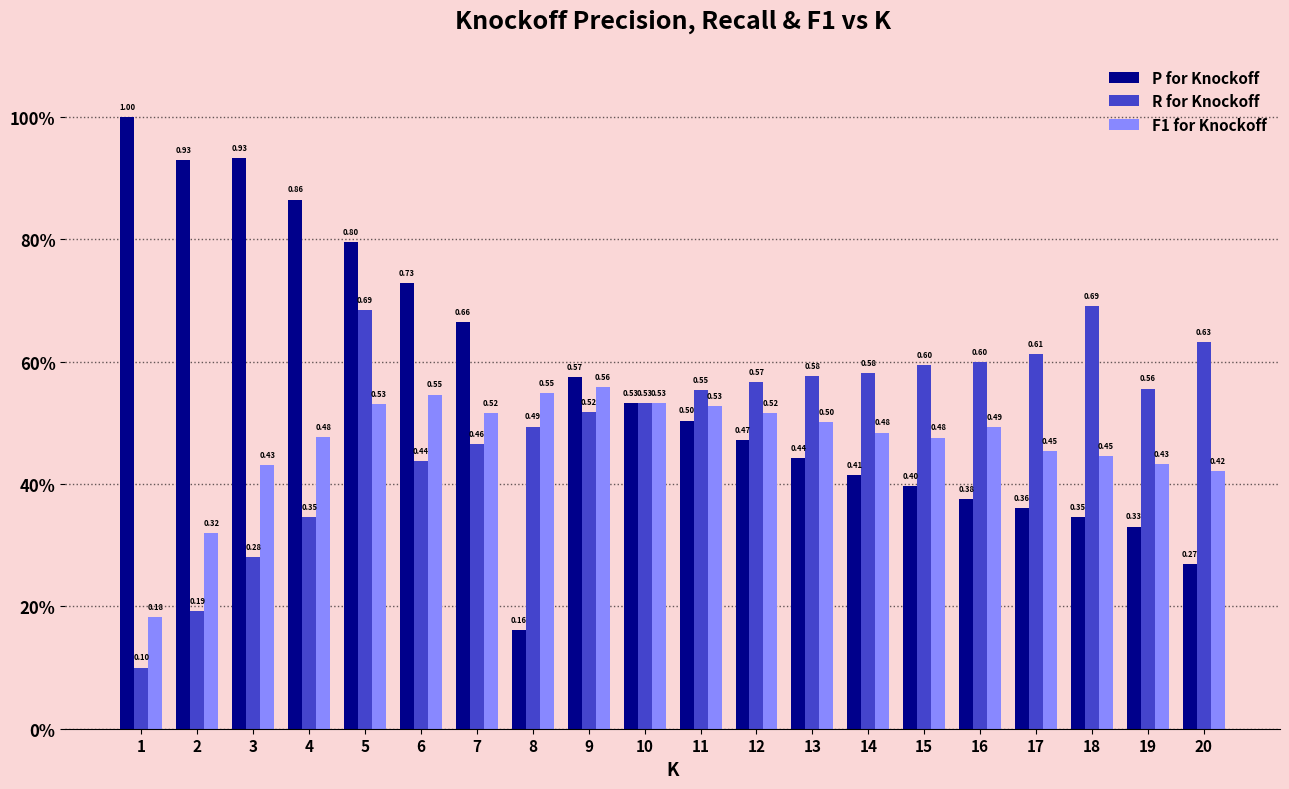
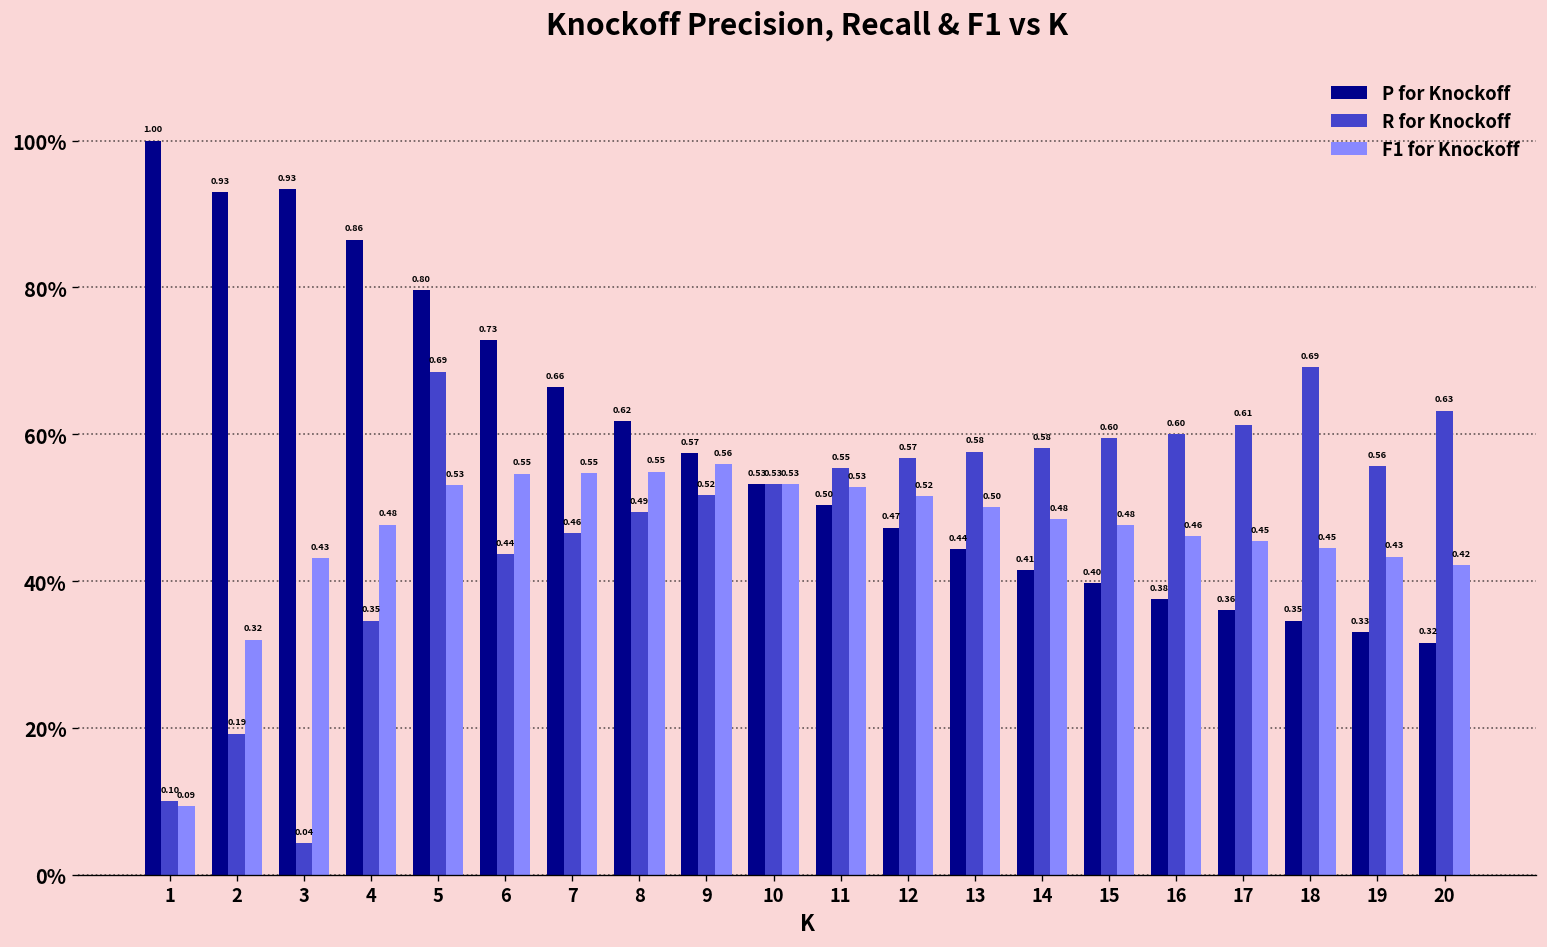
  {
    "P for Knockoff": {
      "1": 1.00,
      "2": 0.93,
      "3": 0.93,
      "4": 0.86,
      "5": 0.80,
      "6": 0.73,
      "7": 0.66,
-     "8": 0.16,
+     "8": 0.62,
      "9": 0.57,
      "10": 0.53,
      "11": 0.50,
      "12": 0.47,
      "13": 0.44,
      "14": 0.41,
      "15": 0.40,
      "16": 0.38,
      "17": 0.36,
      "18": 0.35,
      "19": 0.33,
-     "20": 0.27
+     "20": 0.32
    },
    "R for Knockoff": {
      "1": 0.10,
      "2": 0.19,
-     "3": 0.28,
+     "3": 0.04,
      "4": 0.35,
      "5": 0.69,
      "6": 0.44,
      "7": 0.46,
      "8": 0.49,
      "9": 0.52,
      "10": 0.53,
      "11": 0.55,
      "12": 0.57,
      "13": 0.58,
      "14": 0.58,
      "15": 0.60,
      "16": 0.60,
      "17": 0.61,
      "18": 0.69,
      "19": 0.56,
      "20": 0.63
    },
    "F1 for Knockoff": {
-     "1": 0.18,
+     "1": 0.09,
      "2": 0.32,
      "3": 0.43,
      "4": 0.48,
      "5": 0.53,
      "6": 0.55,
-     "7": 0.52,
+     "7": 0.55,
      "8": 0.55,
      "9": 0.56,
      "10": 0.53,
      "11": 0.53,
      "12": 0.52,
      "13": 0.50,
      "14": 0.48,
      "15": 0.48,
-     "16": 0.49,
+     "16": 0.46,
      "17": 0.45,
      "18": 0.45,
      "19": 0.43,
      "20": 0.42
    }
  }
